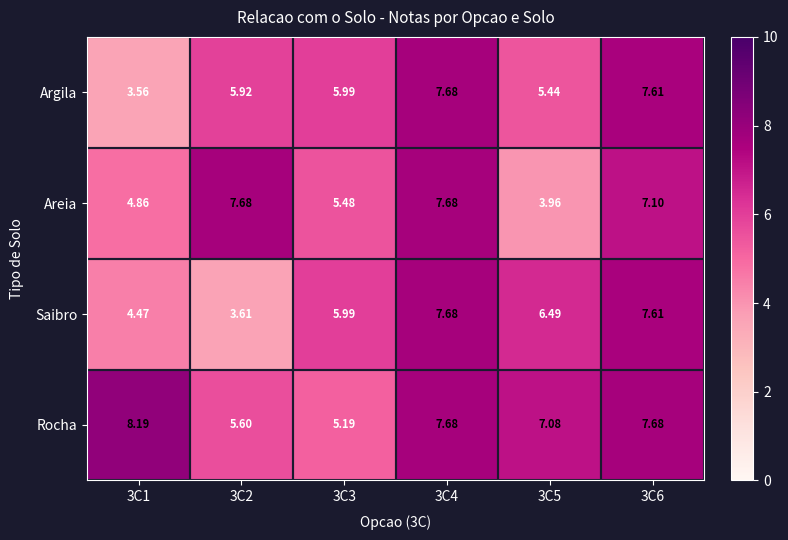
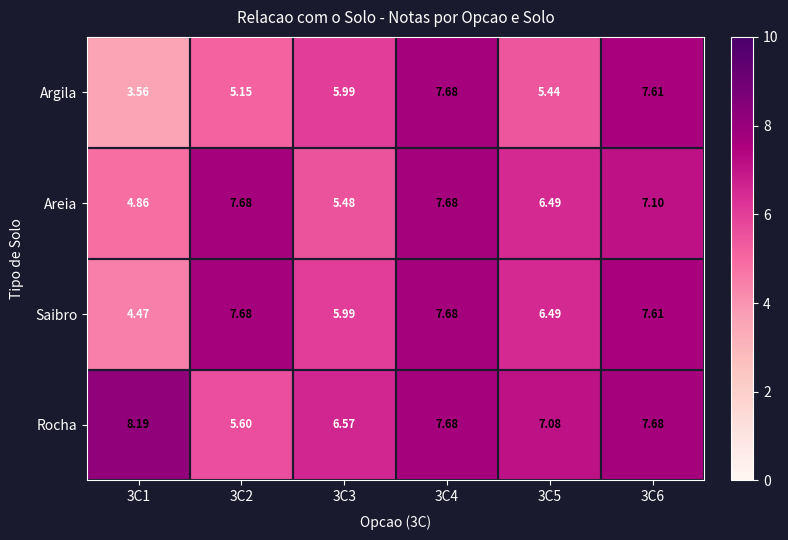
  {
    "Argila": {
      "3C1": 3.56,
-     "3C2": 5.92,
+     "3C2": 5.15,
      "3C3": 5.99,
      "3C4": 7.68,
      "3C5": 5.44,
      "3C6": 7.61
    },
    "Areia": {
      "3C1": 4.86,
      "3C2": 7.68,
      "3C3": 5.48,
      "3C4": 7.68,
-     "3C5": 3.96,
+     "3C5": 6.49,
      "3C6": 7.10
    },
    "Saibro": {
      "3C1": 4.47,
-     "3C2": 3.61,
+     "3C2": 7.68,
      "3C3": 5.99,
      "3C4": 7.68,
      "3C5": 6.49,
      "3C6": 7.61
    },
    "Rocha": {
      "3C1": 8.19,
      "3C2": 5.60,
-     "3C3": 5.19,
+     "3C3": 6.57,
      "3C4": 7.68,
      "3C5": 7.08,
      "3C6": 7.68
    }
  }
